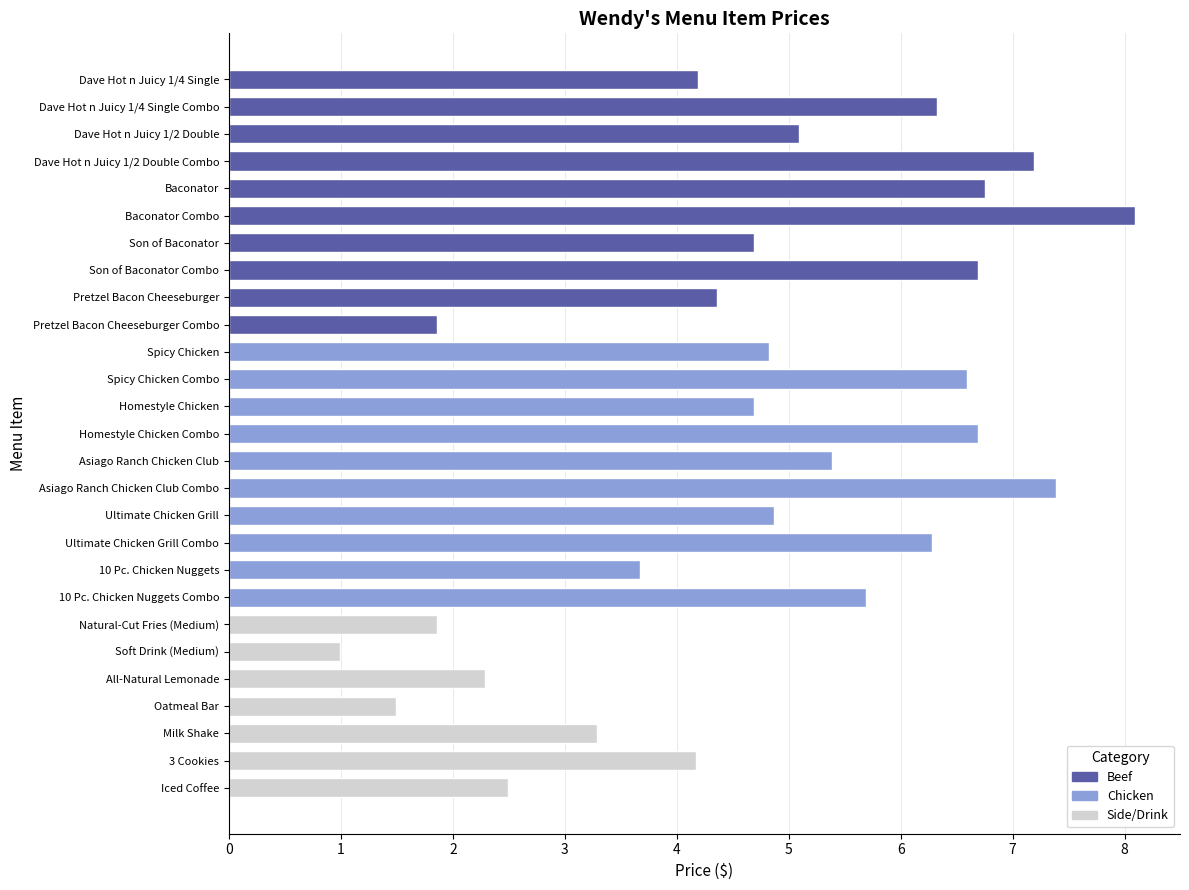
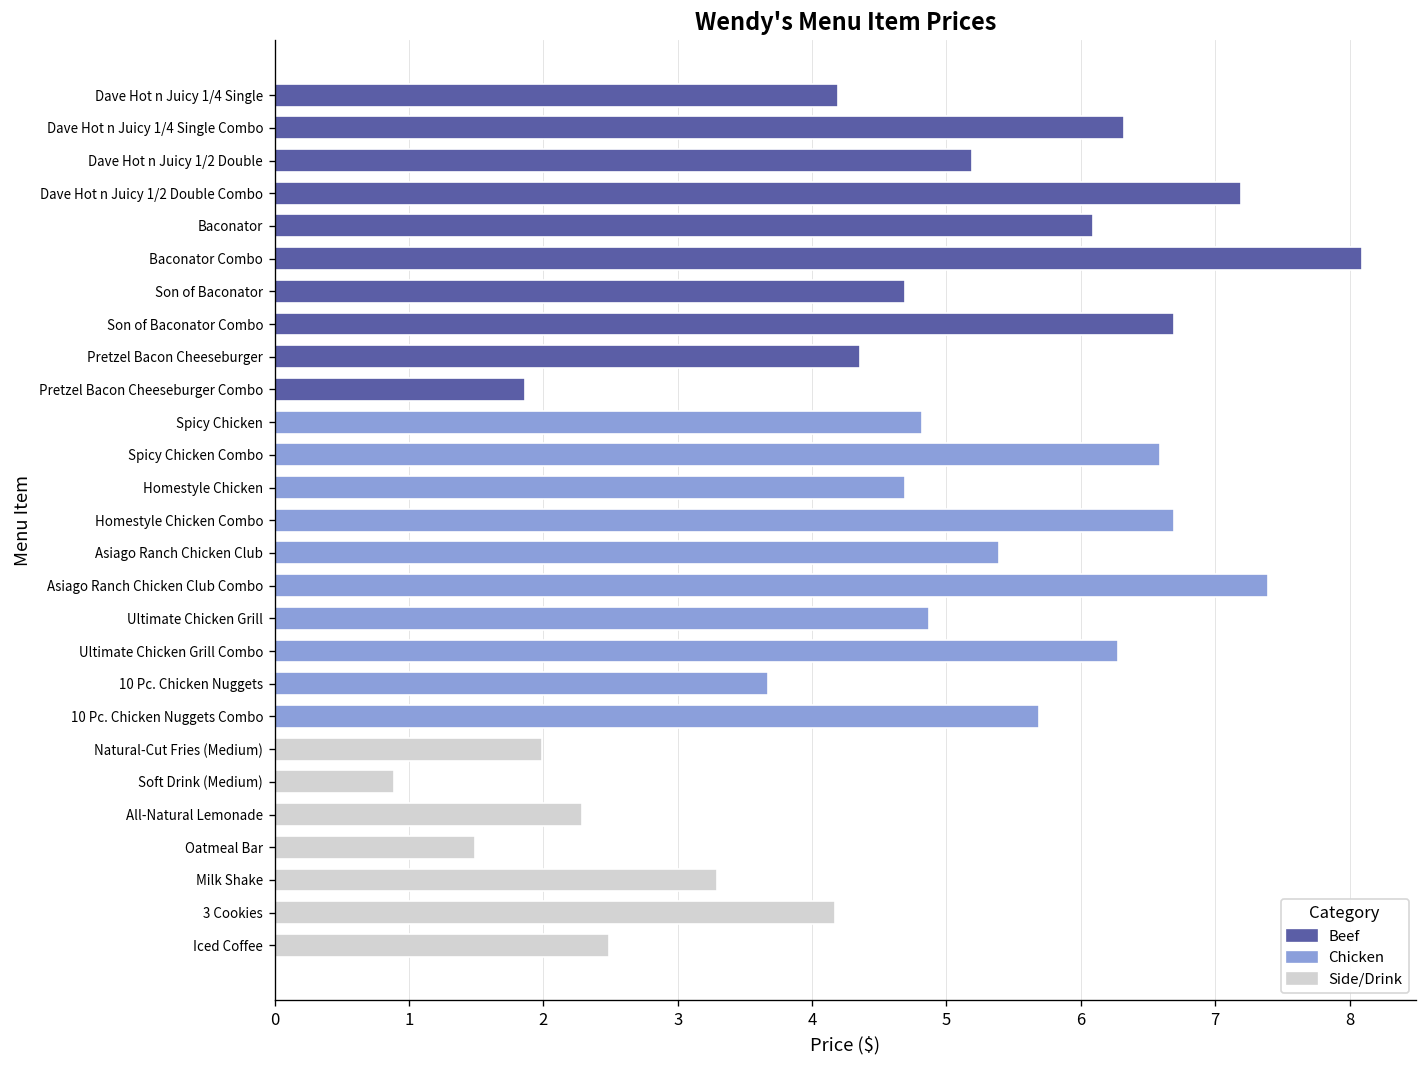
  {
    "Dave Hot n Juicy 1/4 Single": 4.19,
    "Dave Hot n Juicy 1/4 Single Combo": 6.32,
-   "Dave Hot n Juicy 1/2 Double": 5.09,
+   "Dave Hot n Juicy 1/2 Double": 5.19,
    "Dave Hot n Juicy 1/2 Double Combo": 7.19,
-   "Baconator": 6.75,
+   "Baconator": 6.09,
    "Baconator Combo": 8.09,
    "Son of Baconator": 4.69,
    "Son of Baconator Combo": 6.69,
    "Pretzel Bacon Cheeseburger": 4.36,
    "Pretzel Bacon Cheeseburger Combo": 1.86,
    "Spicy Chicken": 4.82,
    "Spicy Chicken Combo": 6.59,
    "Homestyle Chicken": 4.69,
    "Homestyle Chicken Combo": 6.69,
    "Asiago Ranch Chicken Club": 5.39,
    "Asiago Ranch Chicken Club Combo": 7.39,
    "Ultimate Chicken Grill": 4.87,
    "Ultimate Chicken Grill Combo": 6.28,
    "10 Pc. Chicken Nuggets": 3.67,
    "10 Pc. Chicken Nuggets Combo": 5.69,
-   "Natural-Cut Fries (Medium)": 1.86,
-   "Soft Drink (Medium)": 0.99,
+   "Natural-Cut Fries (Medium)": 1.99,
+   "Soft Drink (Medium)": 0.89,
    "All-Natural Lemonade": 2.29,
    "Oatmeal Bar": 1.49,
    "Milk Shake": 3.29,
    "3 Cookies": 4.17,
    "Iced Coffee": 2.49
  }
